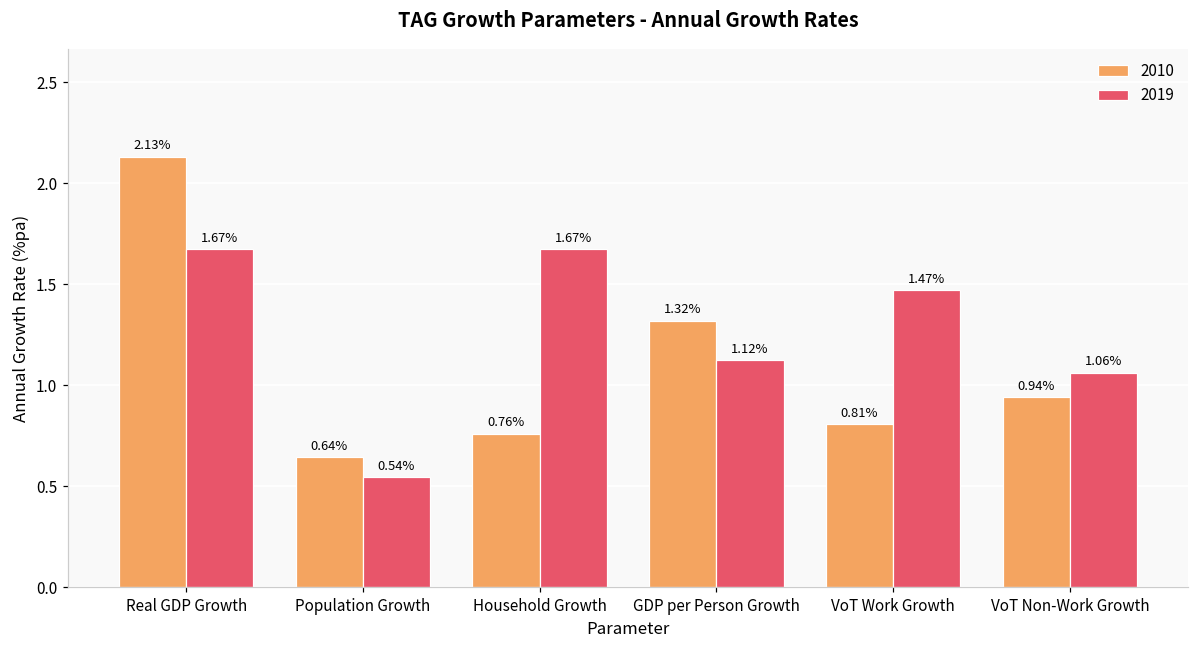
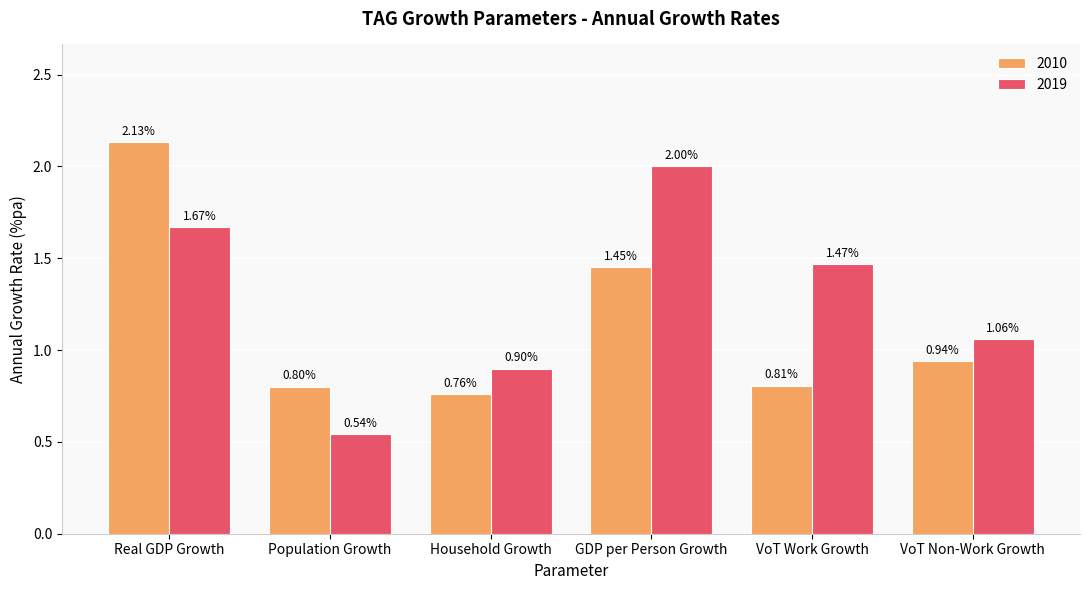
  {
    "2010": {
      "Real GDP Growth": "2.13%",
-     "Population Growth": "0.64%",
+     "Population Growth": "0.80%",
      "Household Growth": "0.76%",
-     "GDP per Person Growth": "1.32%",
+     "GDP per Person Growth": "1.45%",
      "VoT Work Growth": "0.81%",
      "VoT Non-Work Growth": "0.94%"
    },
    "2019": {
      "Real GDP Growth": "1.67%",
      "Population Growth": "0.54%",
-     "Household Growth": "1.67%",
-     "GDP per Person Growth": "1.12%",
+     "Household Growth": "0.90%",
+     "GDP per Person Growth": "2.00%",
      "VoT Work Growth": "1.47%",
      "VoT Non-Work Growth": "1.06%"
    }
  }
